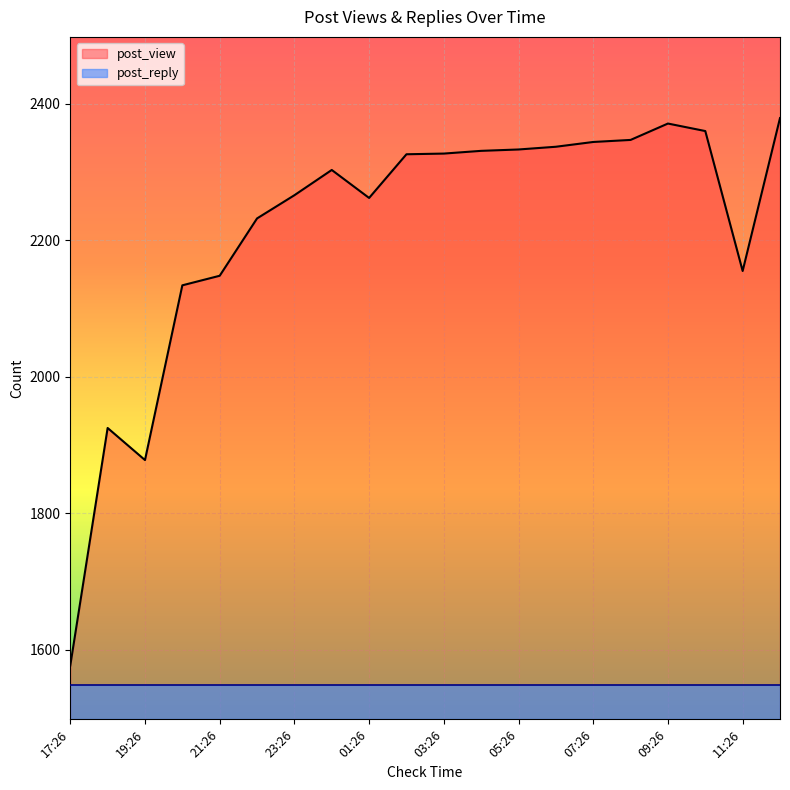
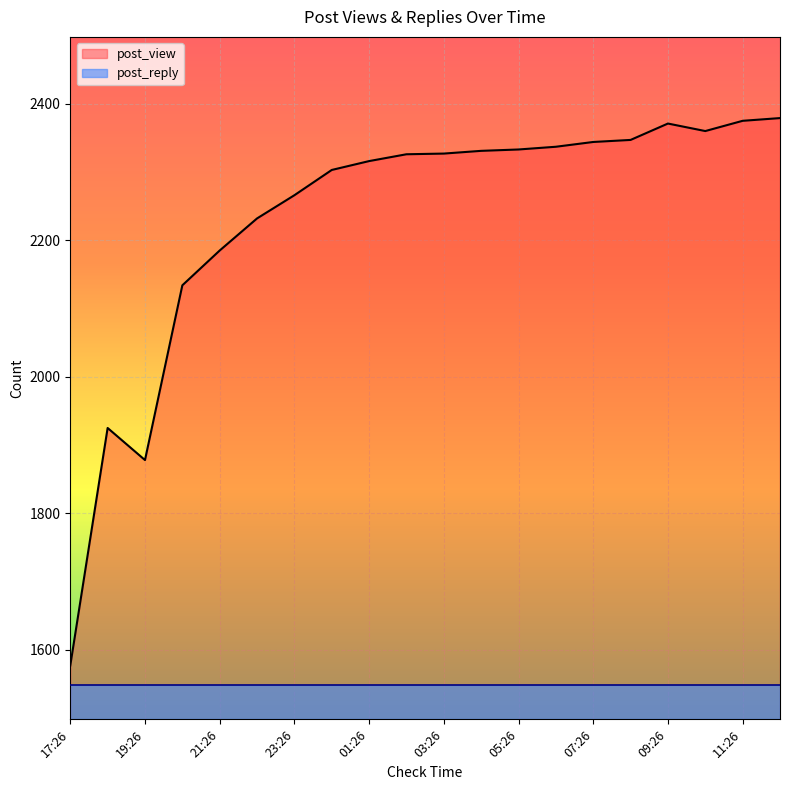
  {
    "post_view": {
      "17:26": 1580,
      "19:26": 1880,
-     "21:26": 2150,
+     "21:26": 2190,
      "23:26": 2270,
-     "01:26": 2260,
+     "01:26": 2320,
      "03:26": 2330,
      "05:26": 2330,
      "07:26": 2340,
      "09:26": 2370,
-     "11:26": 2160
+     "11:26": 2380
    },
    "post_reply": {
      "17:26": 1550,
      "19:26": 1550,
      "21:26": 1550,
      "23:26": 1550,
      "01:26": 1550,
      "03:26": 1550,
      "05:26": 1550,
      "07:26": 1550,
      "09:26": 1550,
      "11:26": 1550
    }
  }
